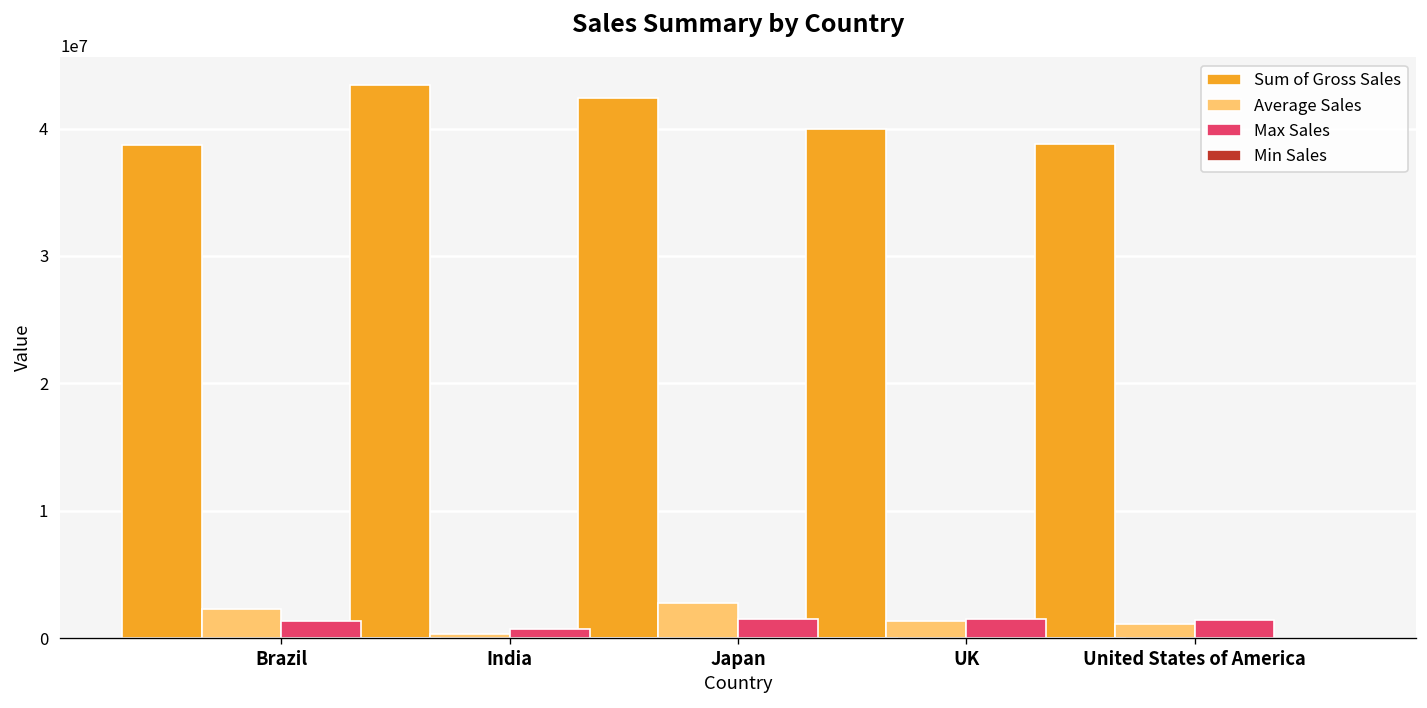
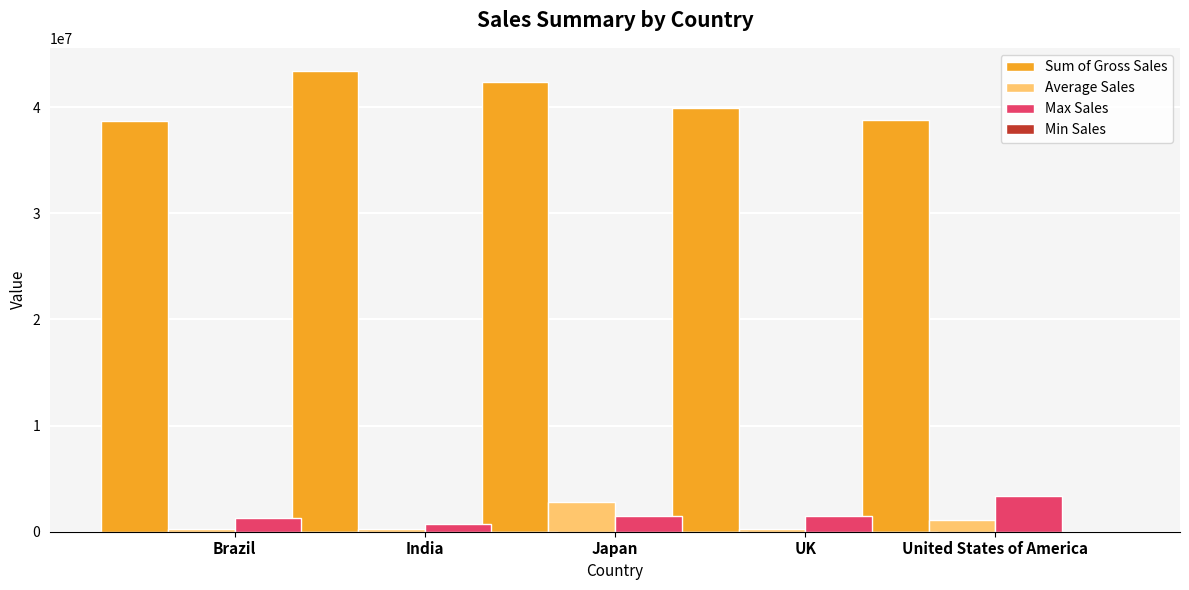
  {
    "Average Sales": {
-     "Brazil": 2300000,
+     "Brazil": 300000,
      "India": 300000,
      "Japan": 2800000,
-     "UK": 1300000,
+     "UK": 300000,
      "United States of America": 1100000
    },
    "Max Sales": {
      "Brazil": 1300000,
      "India": 700000,
      "Japan": 1500000,
      "UK": 1500000,
-     "United States of America": 1500000
+     "United States of America": 3400000
    }
  }
